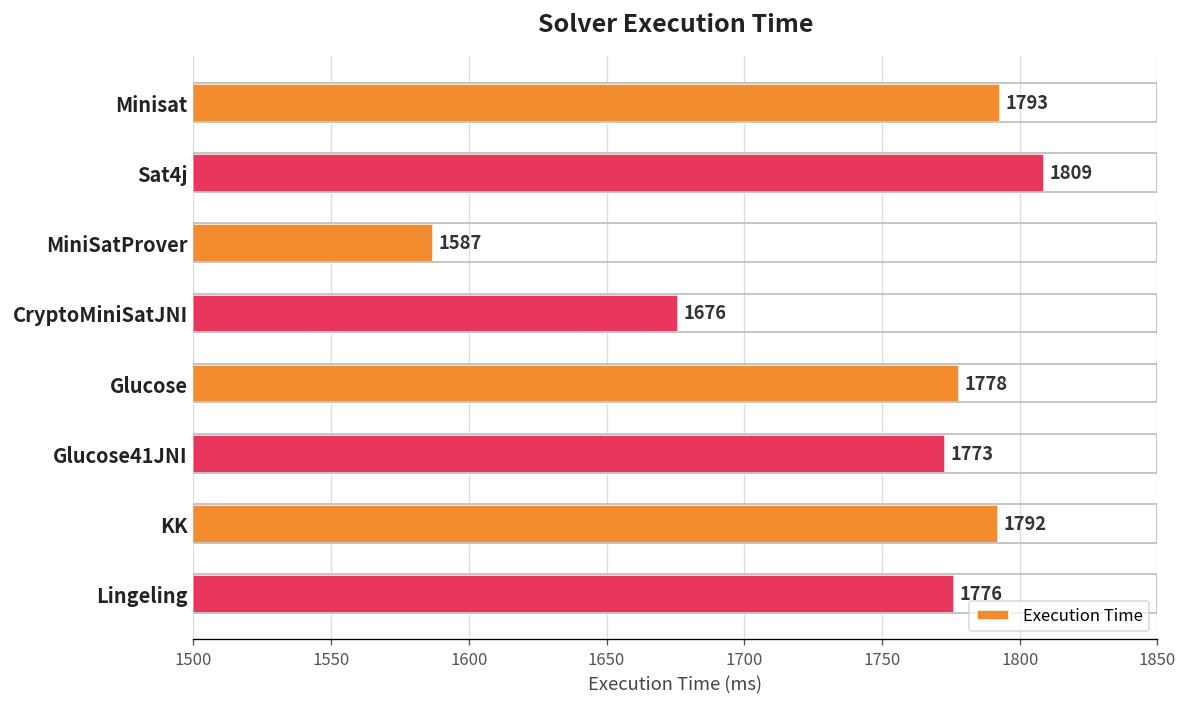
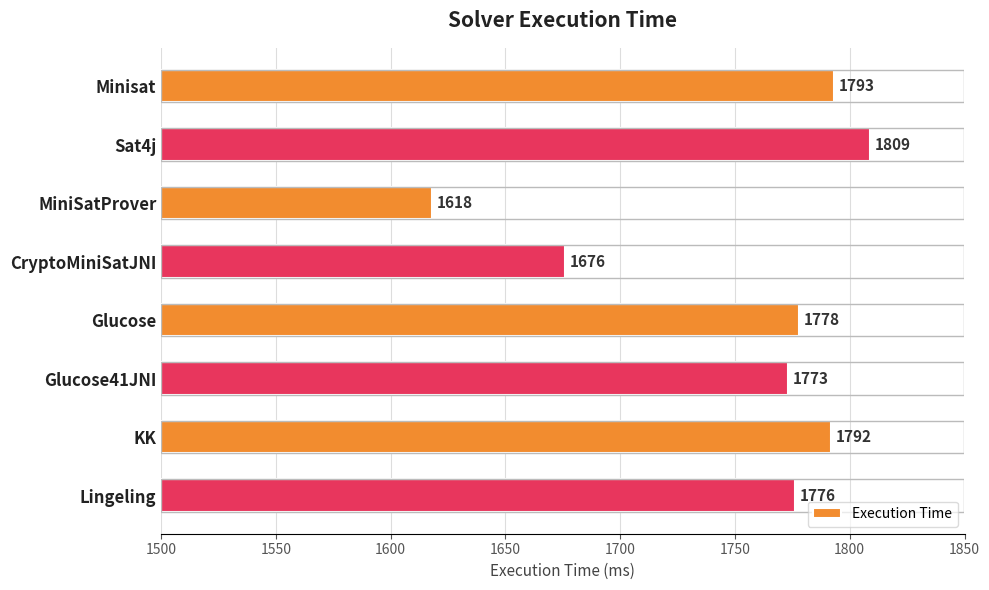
  {
    "Minisat": 1793,
    "Sat4j": 1809,
-   "MiniSatProver": 1587,
+   "MiniSatProver": 1618,
    "CryptoMiniSatJNI": 1676,
    "Glucose": 1778,
    "Glucose41JNI": 1773,
    "KK": 1792
  }
